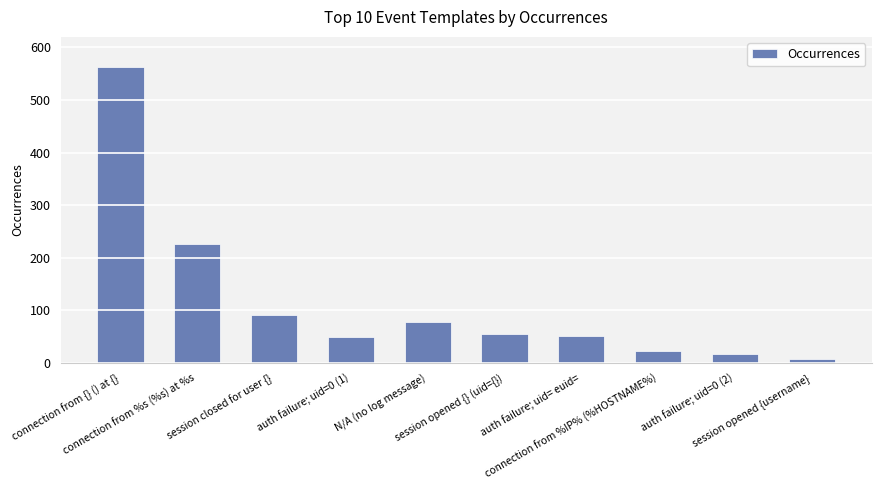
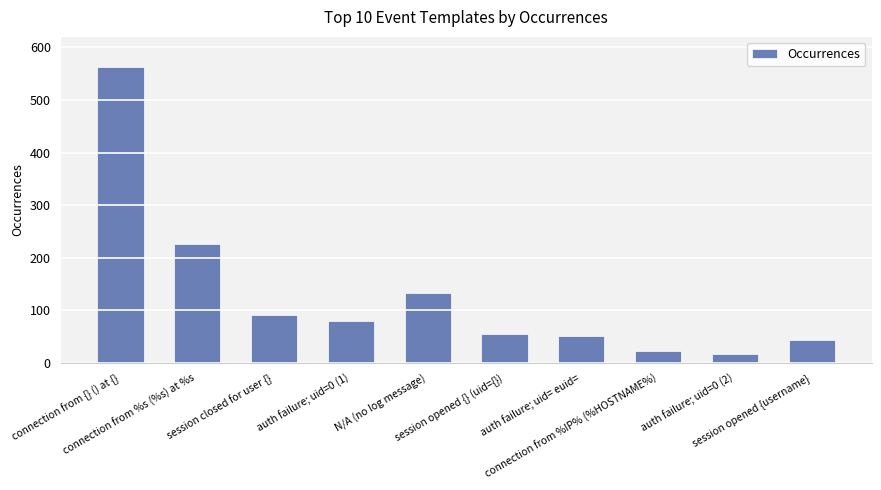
  {
    "connection from {} () at {}": 560,
    "connection from %s (%s) at %s": 230,
    "session closed for user {}": 90,
-   "auth failure; uid=0 (1)": 50,
-   "N/A (no log message)": 80,
+   "auth failure; uid=0 (1)": 80,
+   "N/A (no log message)": 130,
    "session opened {} (uid={})": 50,
    "auth failure; uid= euid=": 50,
    "connection from %IP% (%HOSTNAME%)": 20,
    "auth failure; uid=0 (2)": 20,
-   "session opened {username}": 10
+   "session opened {username}": 40
  }
